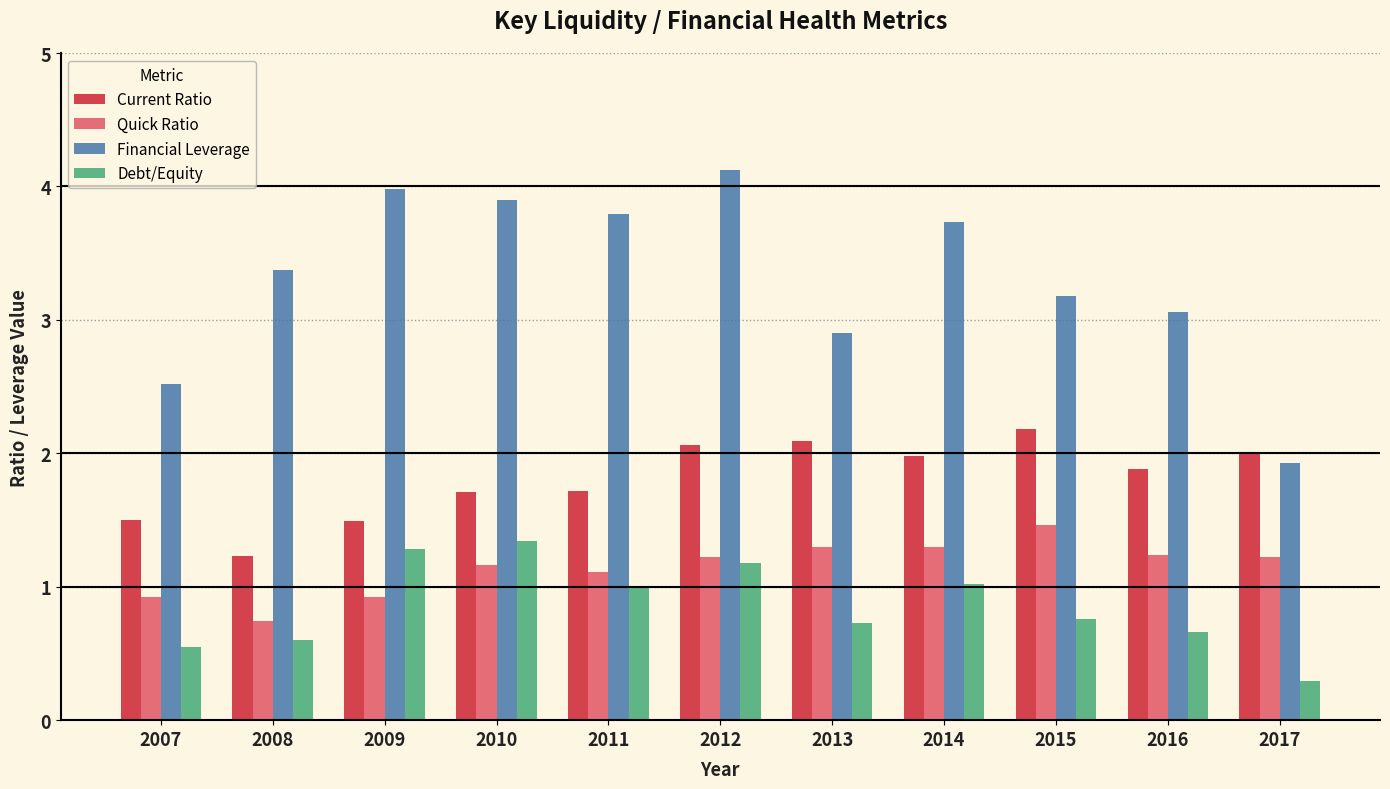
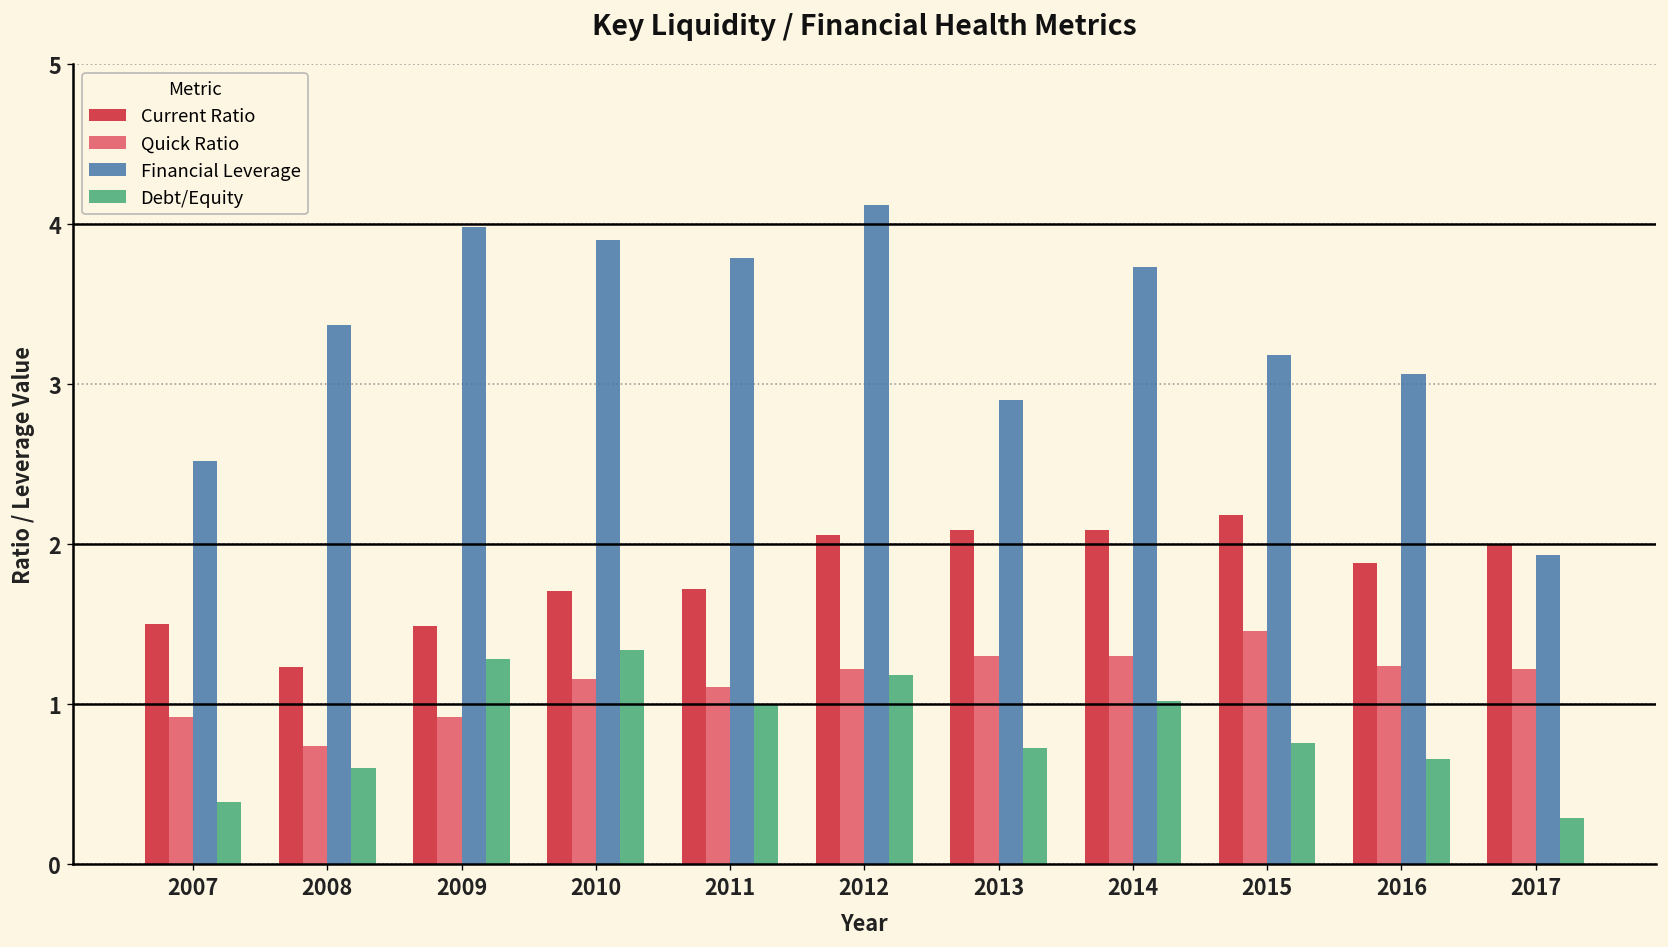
  {
    "Current Ratio": {
      "2007": 1.50,
      "2008": 1.23,
      "2009": 1.49,
      "2010": 1.71,
      "2011": 1.72,
      "2012": 2.06,
      "2013": 2.09,
-     "2014": 1.98,
+     "2014": 2.09,
      "2015": 2.18,
      "2016": 1.88,
      "2017": 2.00
    },
    "Quick Ratio": {
      "2007": 0.92,
      "2008": 0.74,
      "2009": 0.92,
      "2010": 1.16,
      "2011": 1.11,
      "2012": 1.22,
      "2013": 1.30,
      "2014": 1.30,
      "2015": 1.46,
      "2016": 1.24,
      "2017": 1.22
    },
    "Financial Leverage": {
      "2007": 2.52,
      "2008": 3.37,
      "2009": 3.98,
      "2010": 3.90,
      "2011": 3.79,
      "2012": 4.12,
      "2013": 2.90,
      "2014": 3.73,
      "2015": 3.18,
      "2016": 3.06,
      "2017": 1.93
    },
    "Debt/Equity": {
-     "2007": 0.55,
+     "2007": 0.39,
      "2008": 0.60,
      "2009": 1.28,
      "2010": 1.34,
      "2011": 1.00,
      "2012": 1.18,
      "2013": 0.73,
      "2014": 1.02,
      "2015": 0.76,
      "2016": 0.66,
      "2017": 0.29
    }
  }
